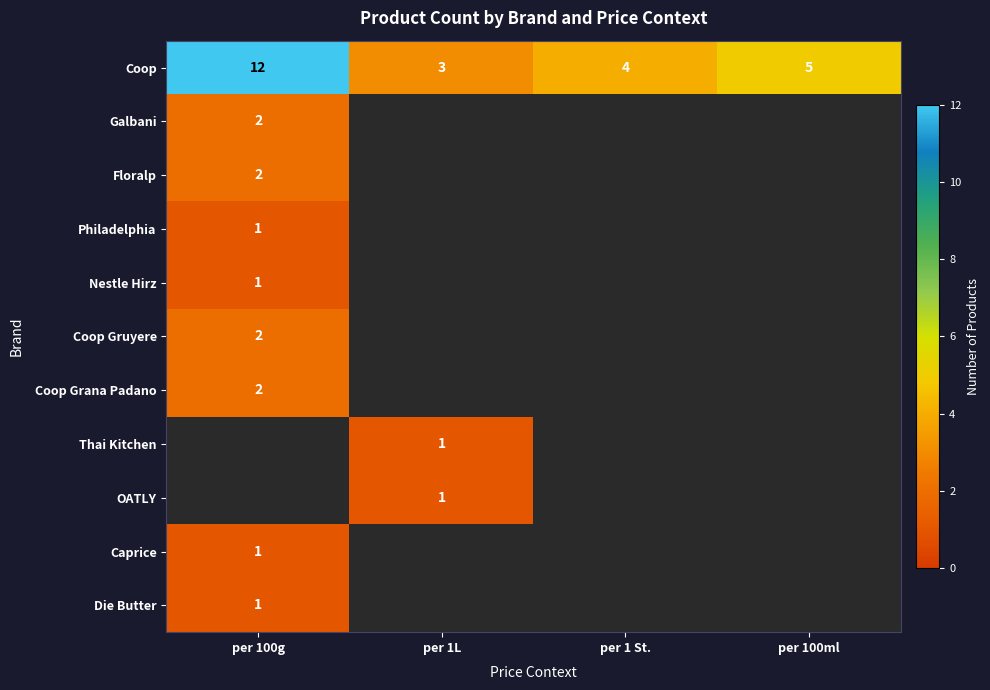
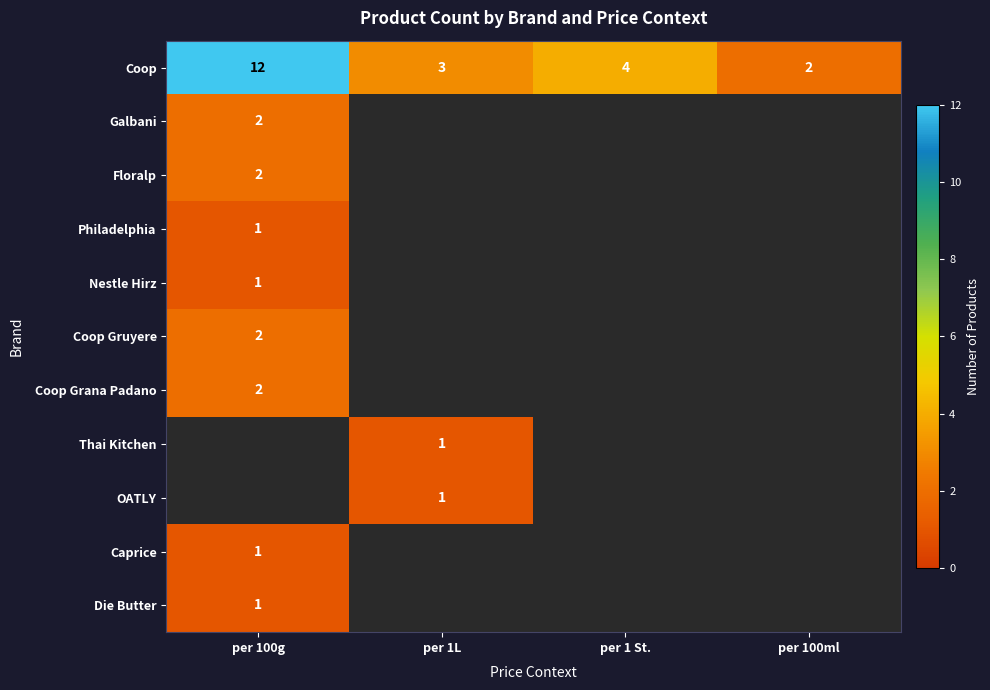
  {
    "Coop": {
      "per 100g": 12,
      "per 1L": 3,
      "per 1 St.": 4,
-     "per 100ml": 5
+     "per 100ml": 2
    },
    "Galbani": {
      "per 100g": 2
    },
    "Floralp": {
      "per 100g": 2
    },
    "Philadelphia": {
      "per 100g": 1
    },
    "Nestle Hirz": {
      "per 100g": 1
    },
    "Coop Gruyere": {
      "per 100g": 2
    },
    "Coop Grana Padano": {
      "per 100g": 2
    },
    "Thai Kitchen": {
      "per 1L": 1
    },
    "OATLY": {
      "per 1L": 1
    },
    "Caprice": {
      "per 100g": 1
    },
    "Die Butter": {
      "per 100g": 1
    }
  }
